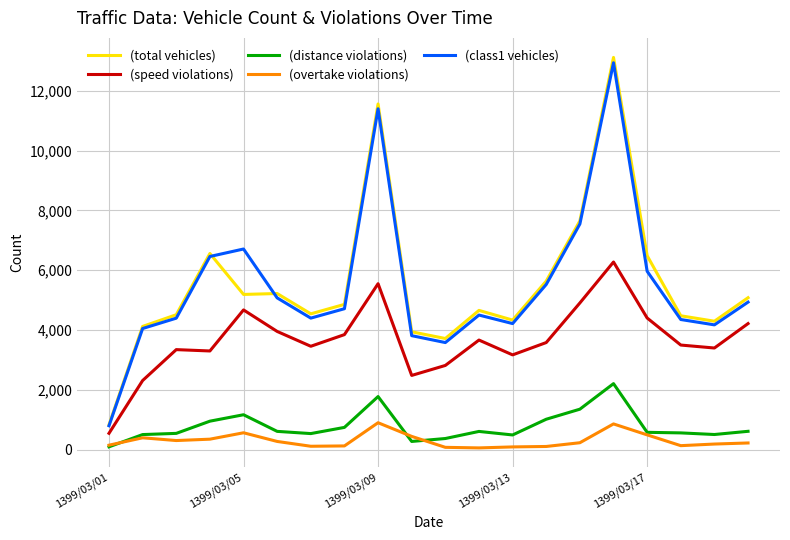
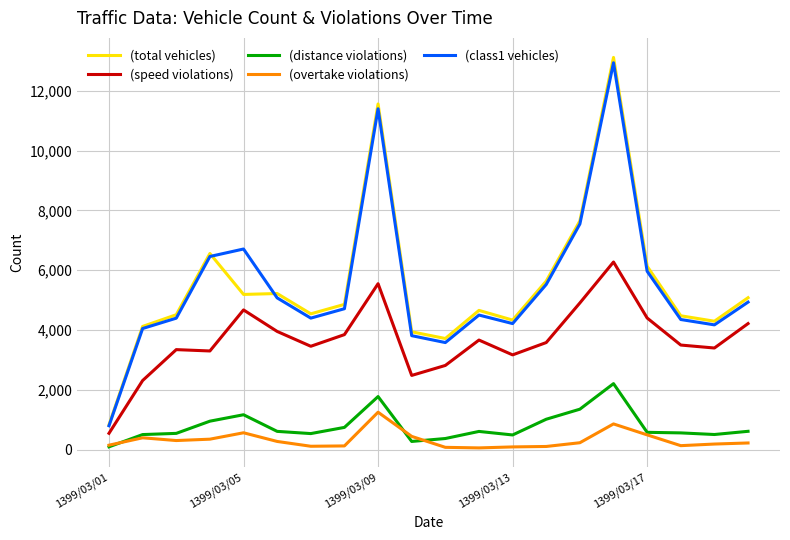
  {
    "(total vehicles)": {
      "1399/03/05": "5,200",
      "1399/03/09": "11,600",
      "1399/03/13": "4,300",
-     "1399/03/17": "6,500"
+     "1399/03/17": "6,100"
    },
    "(speed violations)": {
      "1399/03/01": "500",
      "1399/03/05": "4,700",
      "1399/03/09": "5,500",
      "1399/03/13": "3,200",
      "1399/03/17": "4,400"
    },
    "(distance violations)": {
      "1399/03/05": "1,200",
      "1399/03/09": "1,800",
      "1399/03/13": "500",
      "1399/03/17": "600"
    },
    "(overtake violations)": {
      "1399/03/05": "600",
-     "1399/03/09": "900",
+     "1399/03/09": "1,300",
      "1399/03/13": "100",
      "1399/03/17": "500"
    },
    "(class1 vehicles)": {
      "1399/03/05": "6,700",
      "1399/03/09": "11,400",
      "1399/03/13": "4,200",
      "1399/03/17": "6,000"
    }
  }
